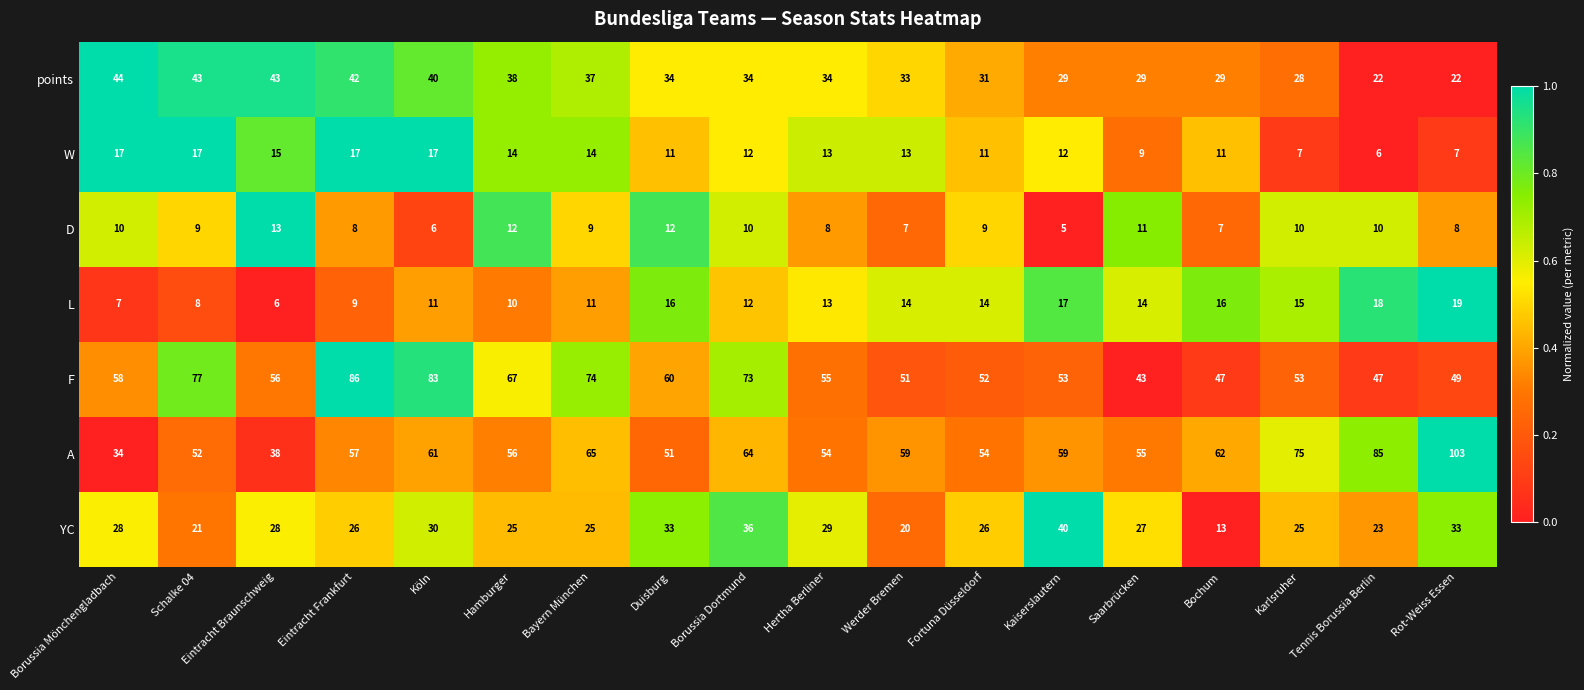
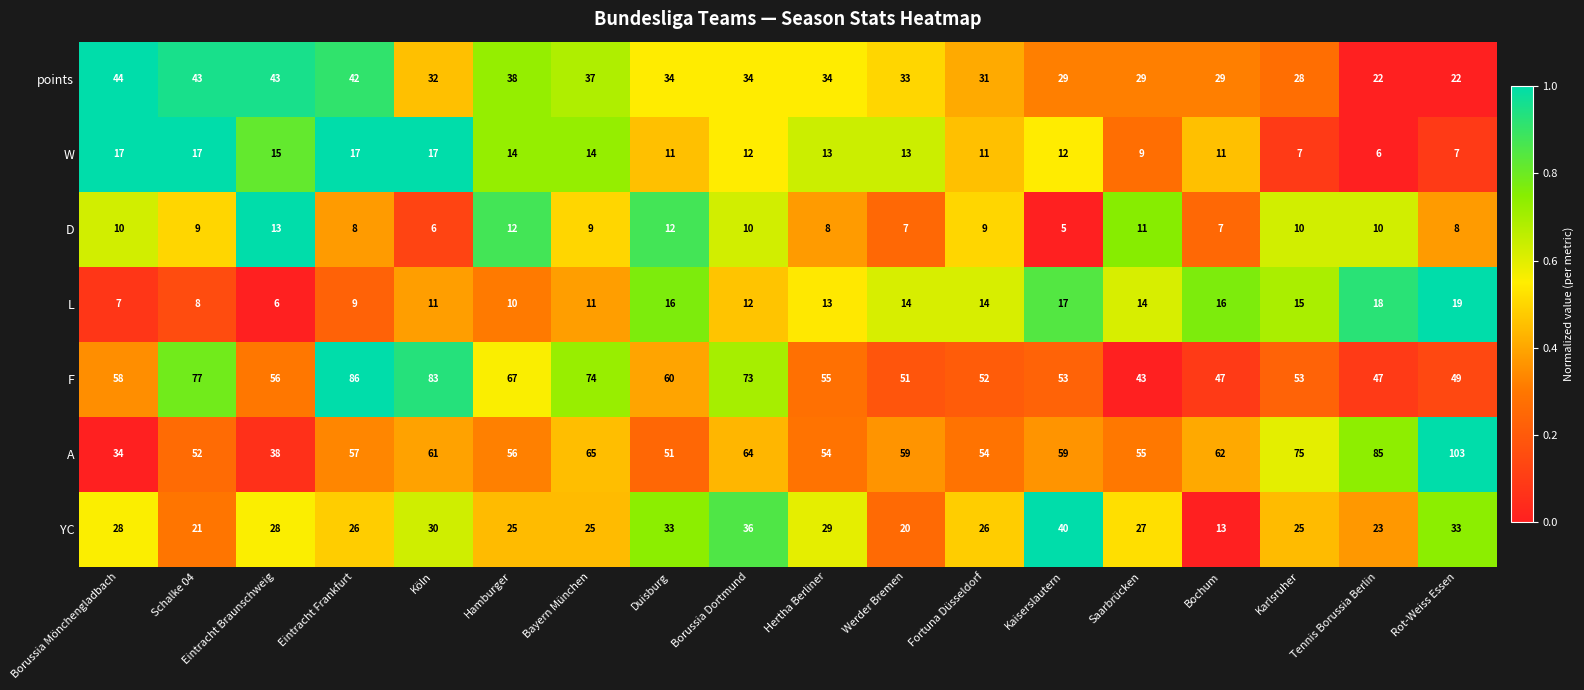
  {
    "points": {
      "Borussia Mönchengladbach": 44,
      "Schalke 04": 43,
      "Eintracht Braunschweig": 43,
      "Eintracht Frankfurt": 42,
-     "Köln": 40,
+     "Köln": 32,
      "Hamburger": 38,
      "Bayern München": 37,
      "Duisburg": 34,
      "Borussia Dortmund": 34,
      "Hertha Berliner": 34,
      "Werder Bremen": 33,
      "Fortuna Düsseldorf": 31,
      "Kaiserslautern": 29,
      "Saarbrücken": 29,
      "Bochum": 29,
      "Karlsruher": 28,
      "Tennis Borussia Berlin": 22,
      "Rot-Weiss Essen": 22
    },
    "W": {
      "Borussia Mönchengladbach": 17,
      "Schalke 04": 17,
      "Eintracht Braunschweig": 15,
      "Eintracht Frankfurt": 17,
      "Köln": 17,
      "Hamburger": 14,
      "Bayern München": 14,
      "Duisburg": 11,
      "Borussia Dortmund": 12,
      "Hertha Berliner": 13,
      "Werder Bremen": 13,
      "Fortuna Düsseldorf": 11,
      "Kaiserslautern": 12,
      "Saarbrücken": 9,
      "Bochum": 11,
      "Karlsruher": 7,
      "Tennis Borussia Berlin": 6,
      "Rot-Weiss Essen": 7
    },
    "D": {
      "Borussia Mönchengladbach": 10,
      "Schalke 04": 9,
      "Eintracht Braunschweig": 13,
      "Eintracht Frankfurt": 8,
      "Köln": 6,
      "Hamburger": 12,
      "Bayern München": 9,
      "Duisburg": 12,
      "Borussia Dortmund": 10,
      "Hertha Berliner": 8,
      "Werder Bremen": 7,
      "Fortuna Düsseldorf": 9,
      "Kaiserslautern": 5,
      "Saarbrücken": 11,
      "Bochum": 7,
      "Karlsruher": 10,
      "Tennis Borussia Berlin": 10,
      "Rot-Weiss Essen": 8
    },
    "L": {
      "Borussia Mönchengladbach": 7,
      "Schalke 04": 8,
      "Eintracht Braunschweig": 6,
      "Eintracht Frankfurt": 9,
      "Köln": 11,
      "Hamburger": 10,
      "Bayern München": 11,
      "Duisburg": 16,
      "Borussia Dortmund": 12,
      "Hertha Berliner": 13,
      "Werder Bremen": 14,
      "Fortuna Düsseldorf": 14,
      "Kaiserslautern": 17,
      "Saarbrücken": 14,
      "Bochum": 16,
      "Karlsruher": 15,
      "Tennis Borussia Berlin": 18,
      "Rot-Weiss Essen": 19
    },
    "F": {
      "Borussia Mönchengladbach": 58,
      "Schalke 04": 77,
      "Eintracht Braunschweig": 56,
      "Eintracht Frankfurt": 86,
      "Köln": 83,
      "Hamburger": 67,
      "Bayern München": 74,
      "Duisburg": 60,
      "Borussia Dortmund": 73,
      "Hertha Berliner": 55,
      "Werder Bremen": 51,
      "Fortuna Düsseldorf": 52,
      "Kaiserslautern": 53,
      "Saarbrücken": 43,
      "Bochum": 47,
      "Karlsruher": 53,
      "Tennis Borussia Berlin": 47,
      "Rot-Weiss Essen": 49
    },
    "A": {
      "Borussia Mönchengladbach": 34,
      "Schalke 04": 52,
      "Eintracht Braunschweig": 38,
      "Eintracht Frankfurt": 57,
      "Köln": 61,
      "Hamburger": 56,
      "Bayern München": 65,
      "Duisburg": 51,
      "Borussia Dortmund": 64,
      "Hertha Berliner": 54,
      "Werder Bremen": 59,
      "Fortuna Düsseldorf": 54,
      "Kaiserslautern": 59,
      "Saarbrücken": 55,
      "Bochum": 62,
      "Karlsruher": 75,
      "Tennis Borussia Berlin": 85,
      "Rot-Weiss Essen": 103
    },
    "YC": {
      "Borussia Mönchengladbach": 28,
      "Schalke 04": 21,
      "Eintracht Braunschweig": 28,
      "Eintracht Frankfurt": 26,
      "Köln": 30,
      "Hamburger": 25,
      "Bayern München": 25,
      "Duisburg": 33,
      "Borussia Dortmund": 36,
      "Hertha Berliner": 29,
      "Werder Bremen": 20,
      "Fortuna Düsseldorf": 26,
      "Kaiserslautern": 40,
      "Saarbrücken": 27,
      "Bochum": 13,
      "Karlsruher": 25,
      "Tennis Borussia Berlin": 23,
      "Rot-Weiss Essen": 33
    }
  }
